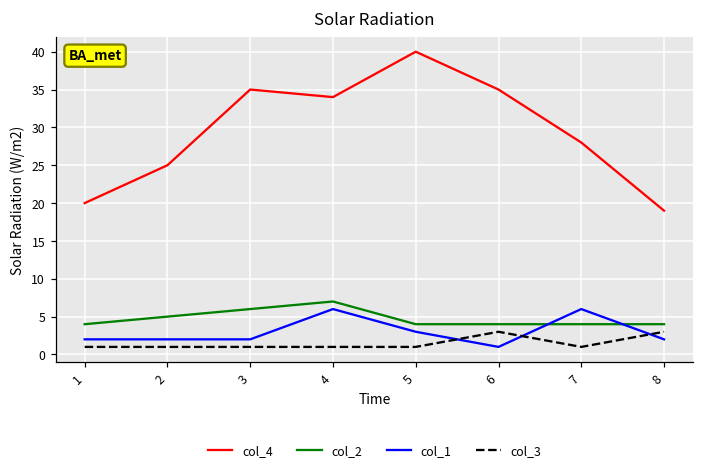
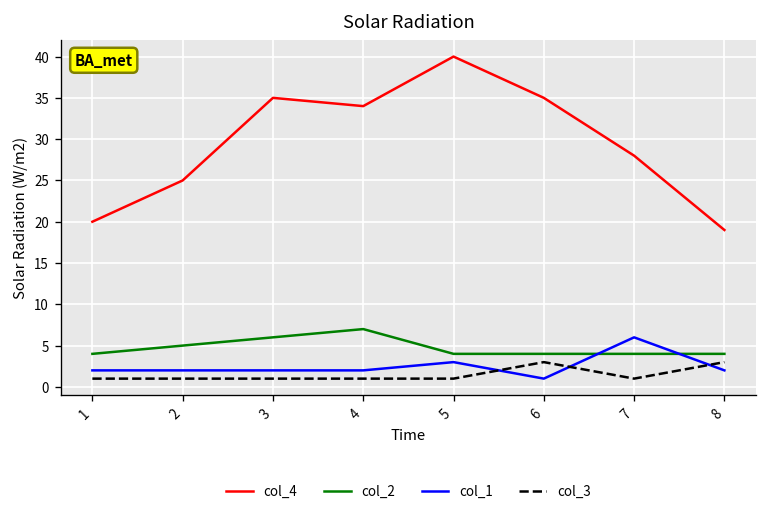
  {
    "col_4": {
      "1": 20,
      "2": 25,
      "3": 35,
      "4": 34,
      "5": 40,
      "6": 35,
      "7": 28,
      "8": 19
    },
    "col_2": {
      "1": 4,
      "2": 5,
      "3": 6,
      "4": 7,
      "5": 4,
      "6": 4,
      "7": 4,
      "8": 4
    },
    "col_1": {
      "1": 2,
      "2": 2,
      "3": 2,
-     "4": 6,
+     "4": 2,
      "5": 3,
      "6": 1,
      "7": 6,
      "8": 2
    },
    "col_3": {
      "1": 1,
      "2": 1,
      "3": 1,
      "4": 1,
      "5": 1,
      "6": 3,
      "7": 1,
      "8": 3
    }
  }
